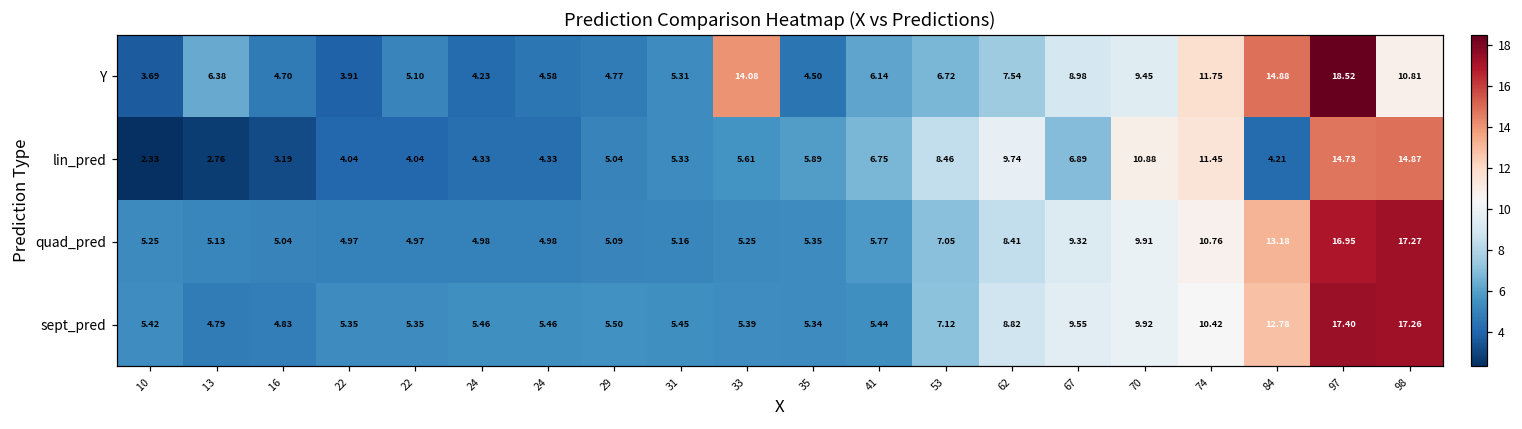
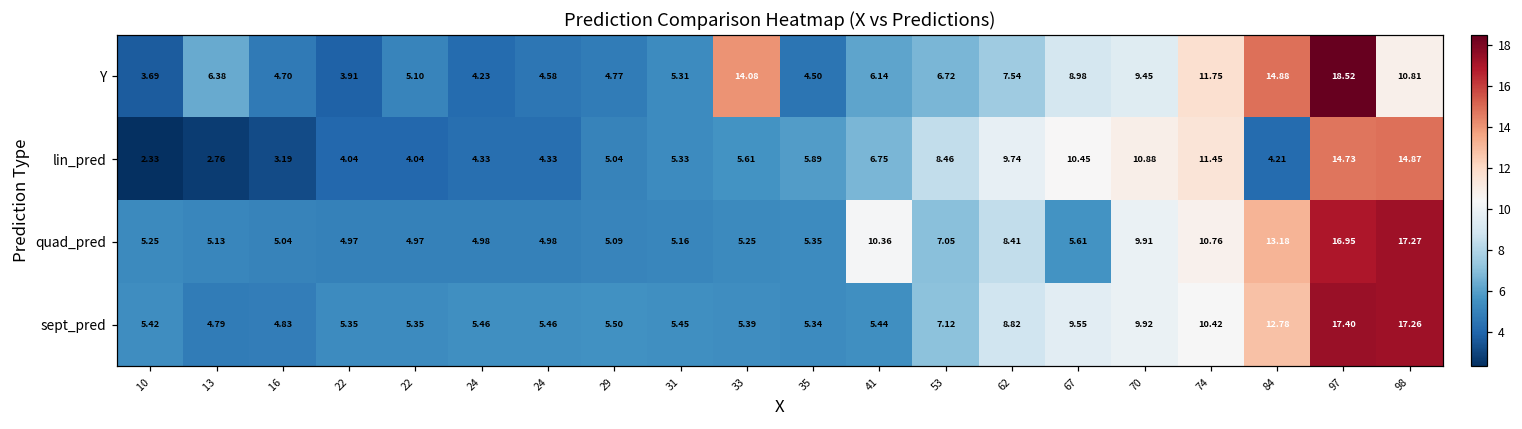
  {
    "Y": {
      "10": 3.69,
      "13": 6.38,
      "16": 4.70,
      "29": 4.77,
      "31": 5.31,
      "33": 14.08,
      "35": 4.50,
      "41": 6.14,
      "53": 6.72,
      "62": 7.54,
      "67": 8.98,
      "70": 9.45,
      "74": 11.75,
      "84": 14.88,
      "97": 18.52,
      "98": 10.81
    },
    "lin_pred": {
      "10": 2.33,
      "13": 2.76,
      "16": 3.19,
      "29": 5.04,
      "31": 5.33,
      "33": 5.61,
      "35": 5.89,
      "41": 6.75,
      "53": 8.46,
      "62": 9.74,
-     "67": 6.89,
+     "67": 10.45,
      "70": 10.88,
      "74": 11.45,
      "84": 4.21,
      "97": 14.73,
      "98": 14.87
    },
    "quad_pred": {
      "10": 5.25,
      "13": 5.13,
      "16": 5.04,
      "29": 5.09,
      "31": 5.16,
      "33": 5.25,
      "35": 5.35,
-     "41": 5.77,
+     "41": 10.36,
      "53": 7.05,
      "62": 8.41,
-     "67": 9.32,
+     "67": 5.61,
      "70": 9.91,
      "74": 10.76,
      "84": 13.18,
      "97": 16.95,
      "98": 17.27
    },
    "sept_pred": {
      "10": 5.42,
      "13": 4.79,
      "16": 4.83,
      "29": 5.50,
      "31": 5.45,
      "33": 5.39,
      "35": 5.34,
      "41": 5.44,
      "53": 7.12,
      "62": 8.82,
      "67": 9.55,
      "70": 9.92,
      "74": 10.42,
      "84": 12.78,
      "97": 17.40,
      "98": 17.26
    }
  }
